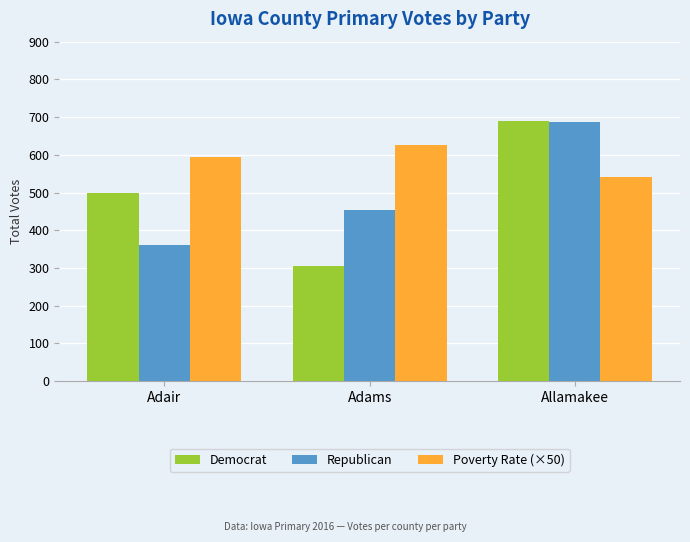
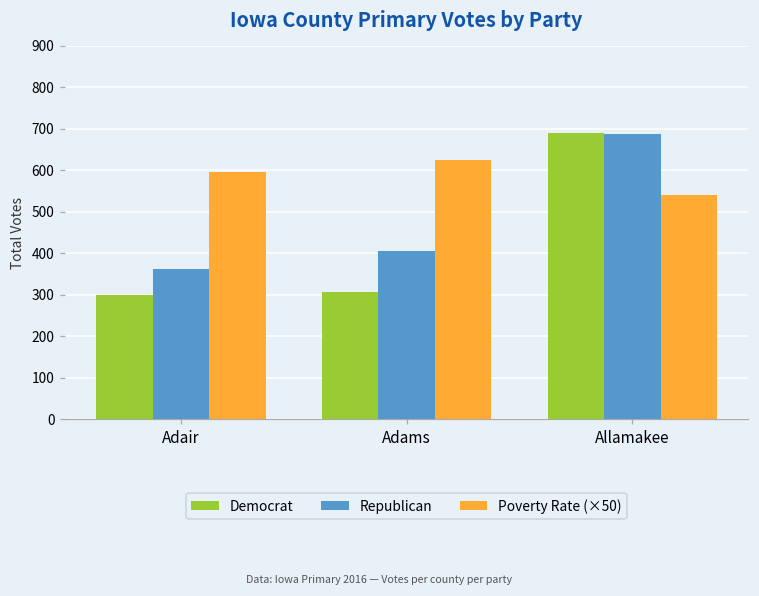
  {
    "Democrat": {
-     "Adair": 500,
+     "Adair": 300,
      "Adams": 310,
      "Allamakee": 690
    },
    "Republican": {
      "Adair": 360,
-     "Adams": 450,
+     "Adams": 410,
      "Allamakee": 690
    },
    "Poverty Rate (×50)": {
      "Adair": 600,
      "Adams": 630,
      "Allamakee": 540
    }
  }
